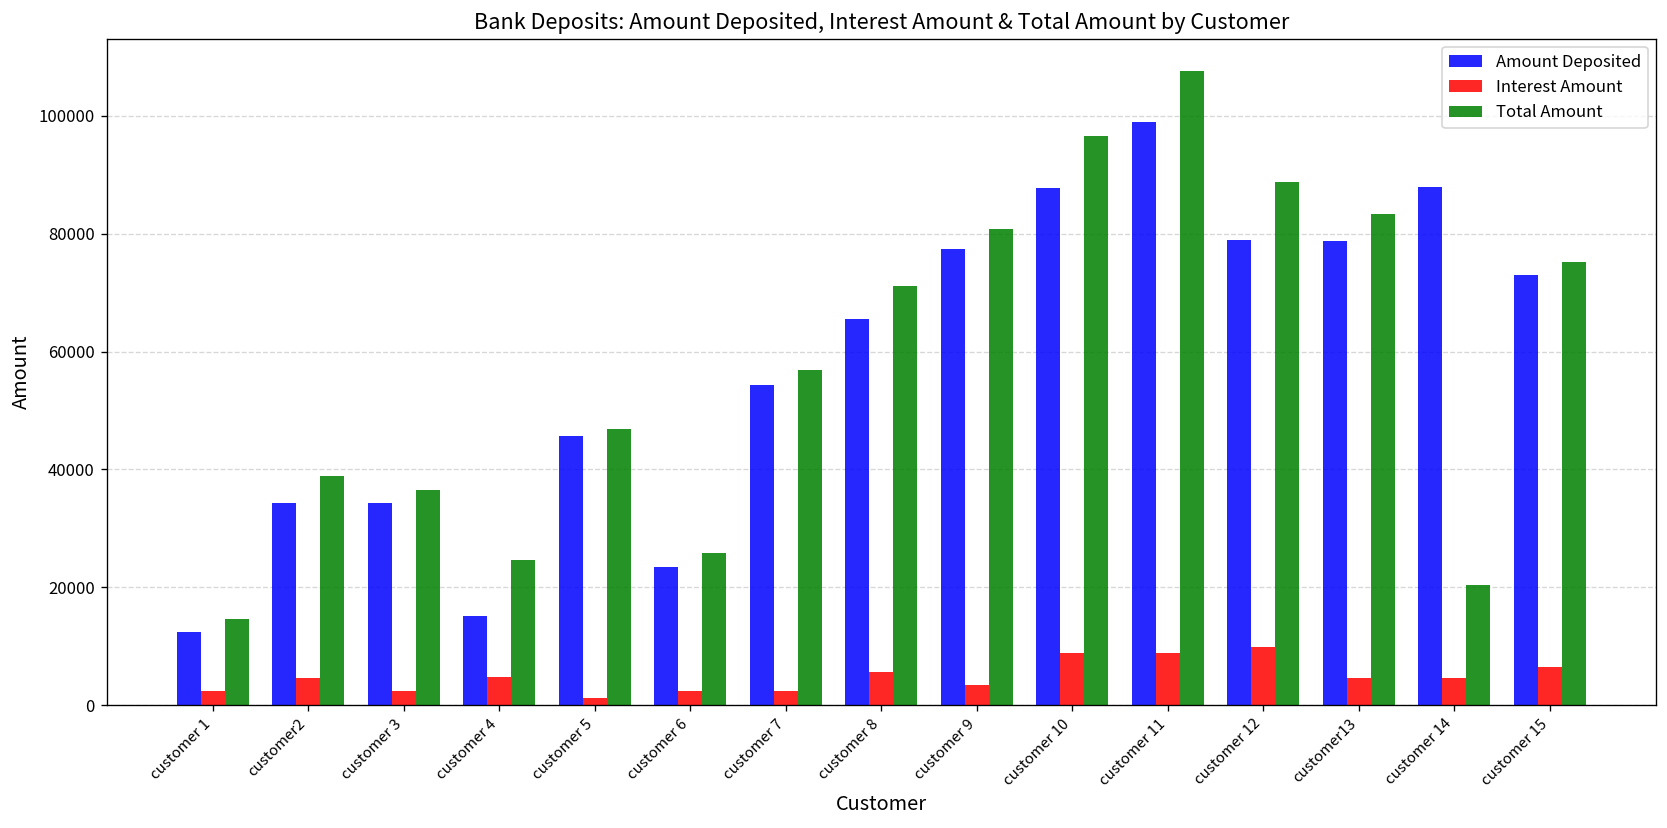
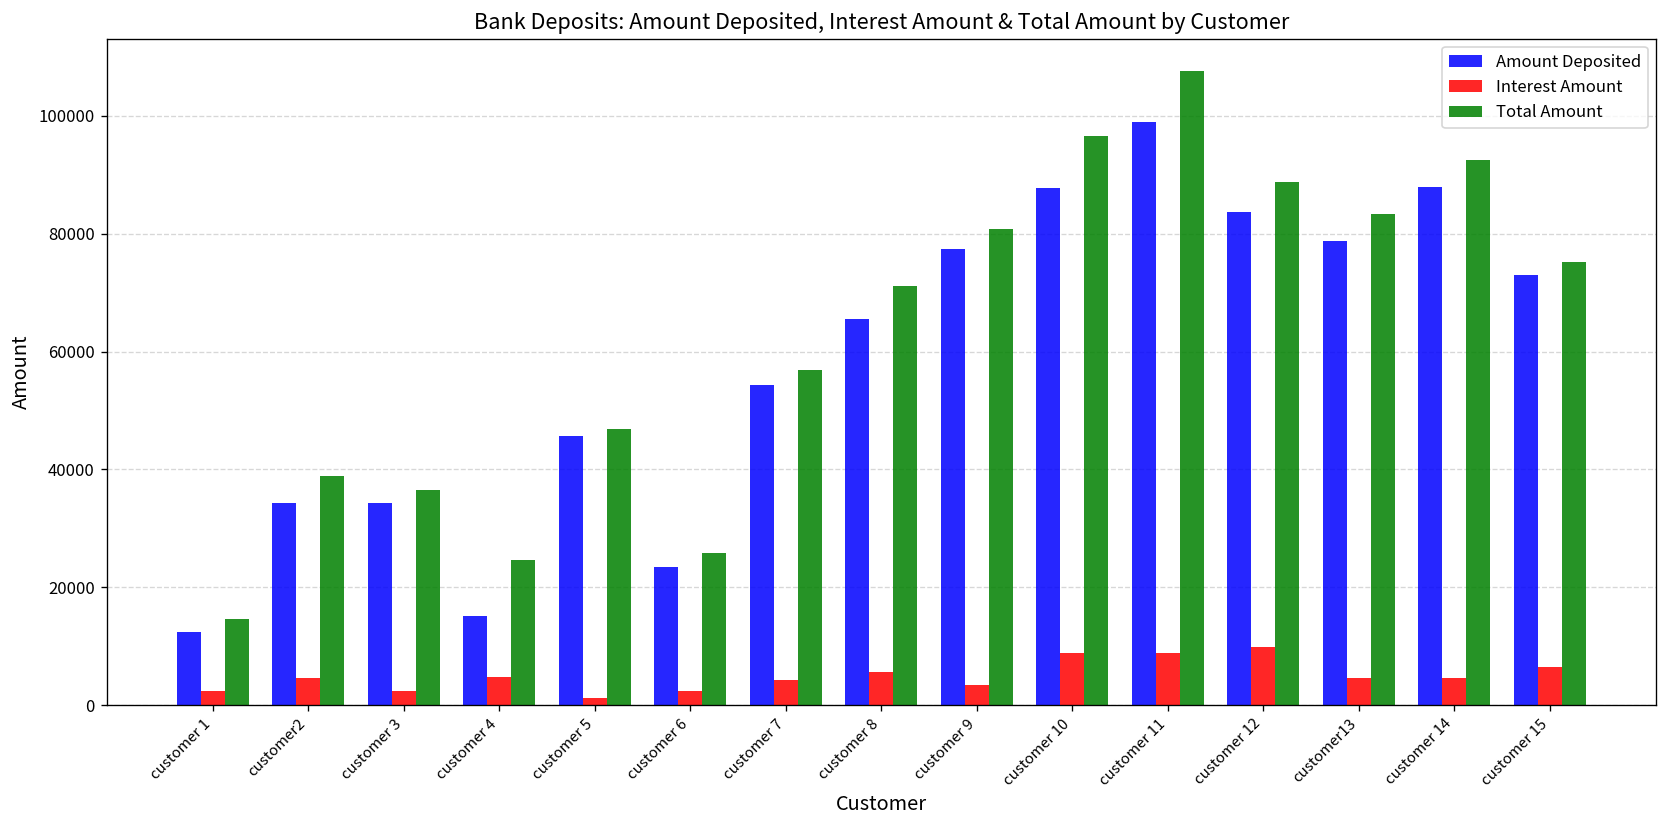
  {
    "Amount Deposited": {
      "customer 1": 12000,
      "customer2": 34000,
      "customer 3": 34000,
      "customer 4": 15000,
      "customer 5": 46000,
      "customer 6": 23000,
      "customer 7": 54000,
      "customer 8": 65000,
      "customer 9": 77000,
      "customer 10": 88000,
      "customer 11": 99000,
-     "customer 12": 79000,
+     "customer 12": 84000,
      "customer13": 79000,
      "customer 14": 88000,
      "customer 15": 73000
    },
    "Interest Amount": {
      "customer 1": 2000,
      "customer2": 5000,
      "customer 3": 2000,
      "customer 4": 5000,
      "customer 5": 1000,
      "customer 6": 2000,
-     "customer 7": 2000,
+     "customer 7": 4000,
      "customer 8": 6000,
      "customer 9": 3000,
      "customer 10": 9000,
      "customer 11": 9000,
      "customer 12": 10000,
      "customer13": 5000,
      "customer 14": 5000,
      "customer 15": 6000
    },
    "Total Amount": {
      "customer 1": 15000,
      "customer2": 39000,
      "customer 3": 37000,
      "customer 4": 25000,
      "customer 5": 47000,
      "customer 6": 26000,
      "customer 7": 57000,
      "customer 8": 71000,
      "customer 9": 81000,
      "customer 10": 97000,
      "customer 11": 108000,
      "customer 12": 89000,
      "customer13": 83000,
-     "customer 14": 20000,
+     "customer 14": 93000,
      "customer 15": 75000
    }
  }
